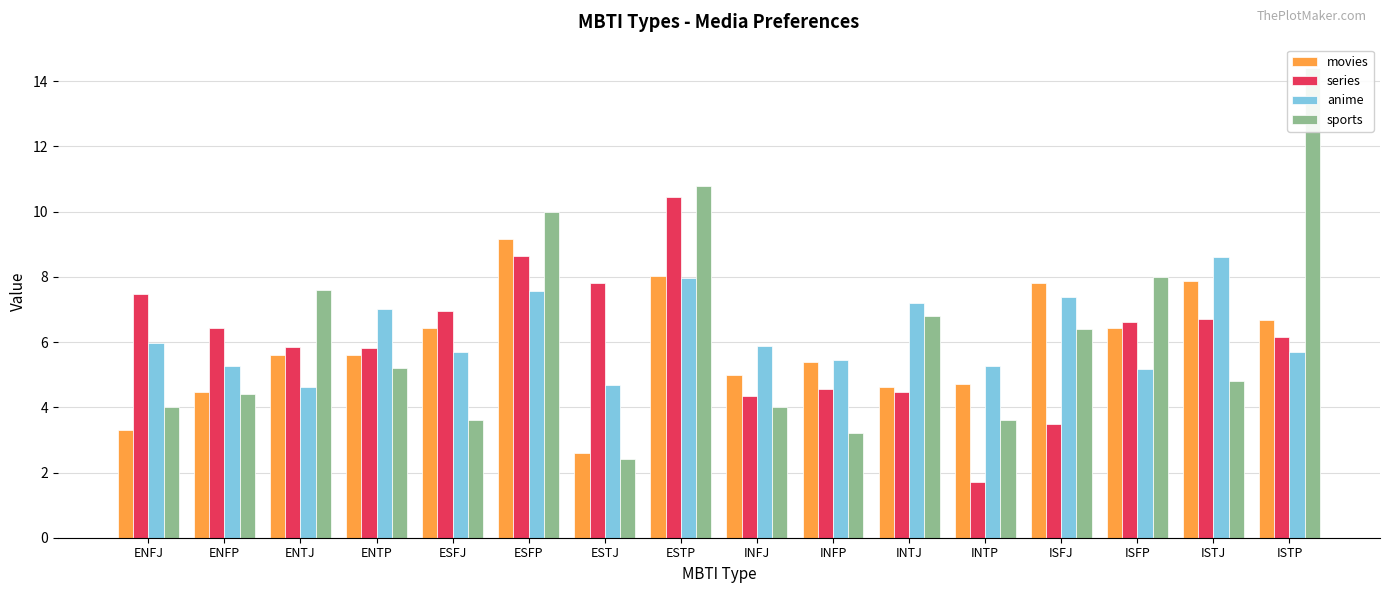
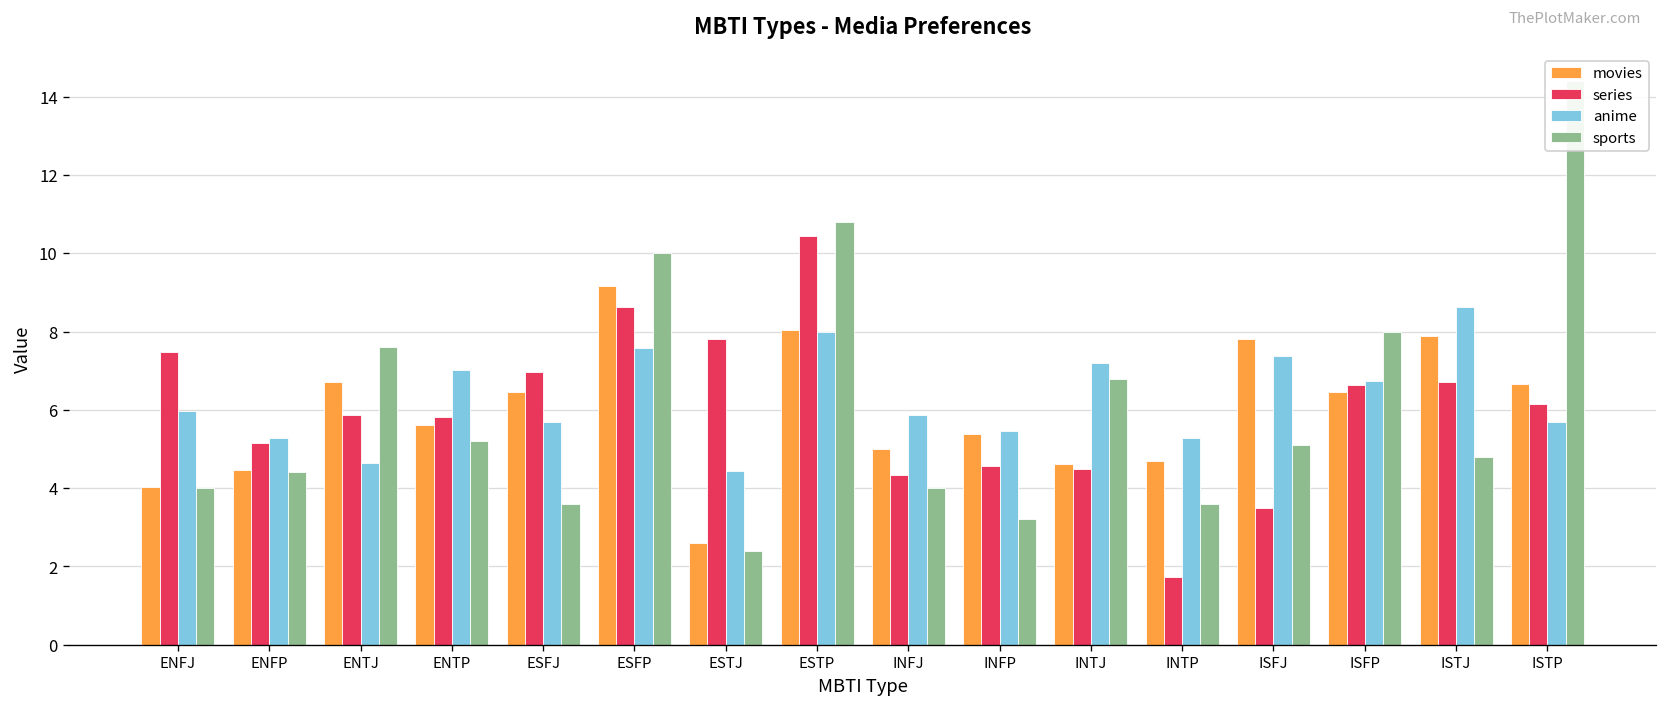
  {
    "movies": {
-     "ENFJ": 3.3,
+     "ENFJ": 4.0,
      "ENFP": 4.5,
-     "ENTJ": 5.6,
+     "ENTJ": 6.7,
      "ENTP": 5.6,
      "ESFJ": 6.4,
      "ESFP": 9.2,
      "ESTJ": 2.6,
      "ESTP": 8.0,
      "INFJ": 5.0,
      "INFP": 5.4,
      "INTJ": 4.6,
      "INTP": 4.7,
      "ISFJ": 7.8,
      "ISFP": 6.4,
      "ISTJ": 7.9,
      "ISTP": 6.7
    },
    "series": {
      "ENFJ": 7.5,
-     "ENFP": 6.4,
+     "ENFP": 5.1,
      "ENTJ": 5.9,
      "ENTP": 5.8,
      "ESFJ": 7.0,
      "ESFP": 8.6,
      "ESTJ": 7.8,
      "ESTP": 10.4,
      "INFJ": 4.3,
      "INFP": 4.6,
      "INTJ": 4.5,
      "INTP": 1.7,
      "ISFJ": 3.5,
      "ISFP": 6.6,
      "ISTJ": 6.7,
      "ISTP": 6.1
    },
    "anime": {
      "ENFJ": 6.0,
      "ENFP": 5.3,
      "ENTJ": 4.6,
      "ENTP": 7.0,
      "ESFJ": 5.7,
      "ESFP": 7.6,
-     "ESTJ": 4.7,
+     "ESTJ": 4.4,
      "ESTP": 8.0,
      "INFJ": 5.9,
      "INFP": 5.5,
      "INTJ": 7.2,
      "INTP": 5.3,
      "ISFJ": 7.4,
-     "ISFP": 5.2,
+     "ISFP": 6.7,
      "ISTJ": 8.6,
      "ISTP": 5.7
    },
    "sports": {
      "ENFJ": 4.0,
      "ENFP": 4.4,
      "ENTJ": 7.6,
      "ENTP": 5.2,
      "ESFJ": 3.6,
      "ESFP": 10.0,
      "ESTJ": 2.4,
      "ESTP": 10.8,
      "INFJ": 4.0,
      "INFP": 3.2,
      "INTJ": 6.8,
      "INTP": 3.6,
-     "ISFJ": 6.4,
+     "ISFJ": 5.1,
      "ISFP": 8.0,
      "ISTJ": 4.8
    }
  }
